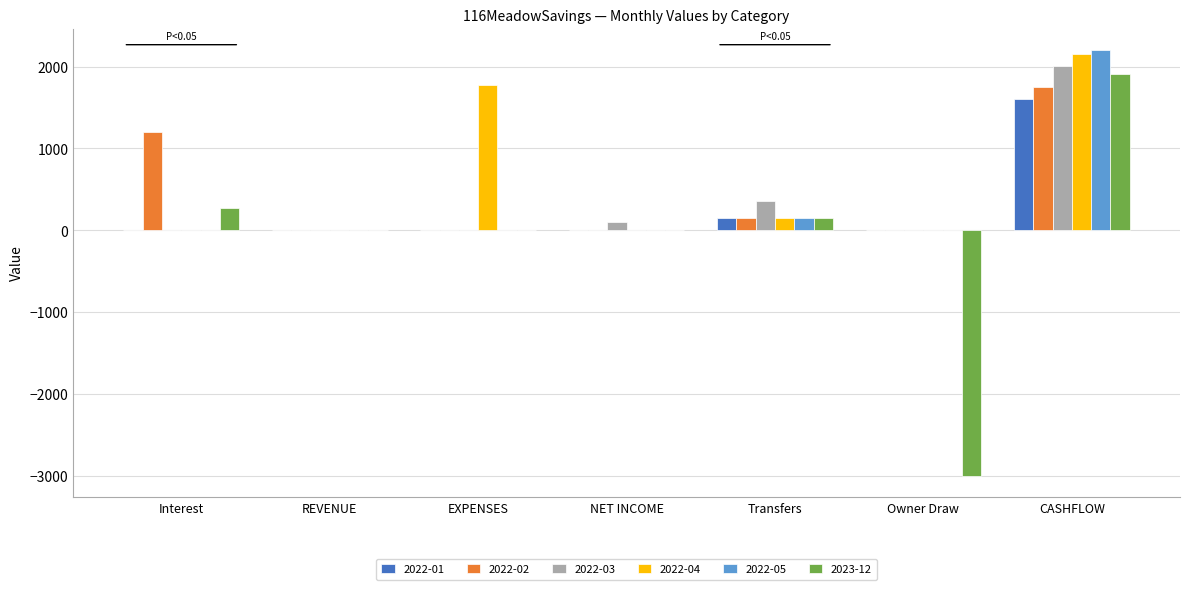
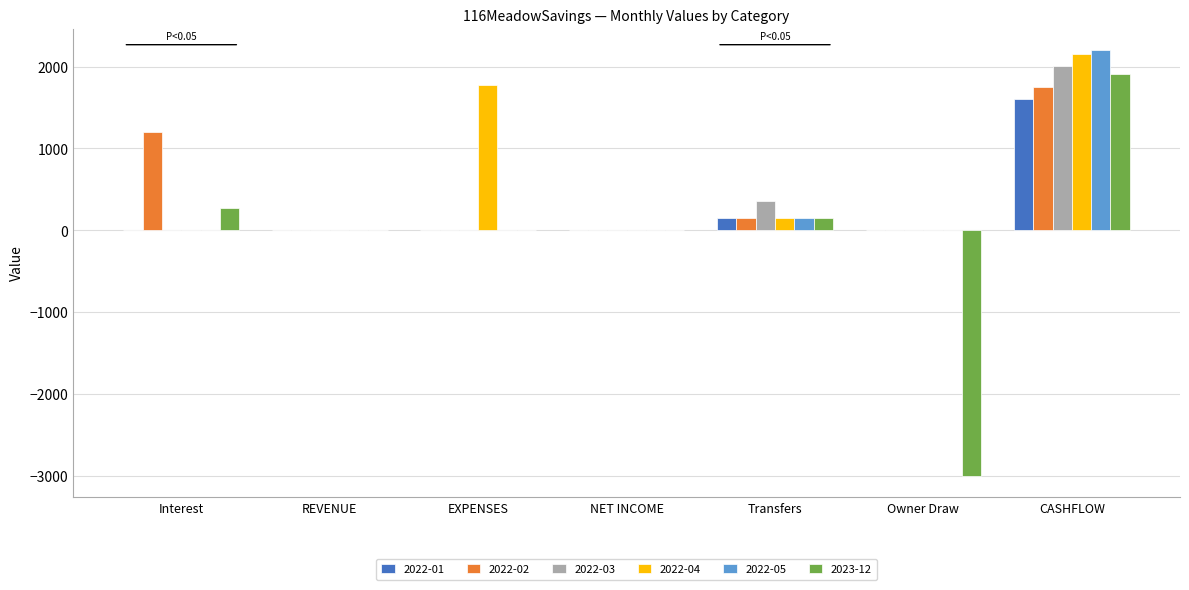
  {
    "2022-02": {
      "Interest": 1200,
      "EXPENSES": 0,
      "Transfers": 200,
      "Owner Draw": 0,
      "CASHFLOW": 1800
    },
    "2022-03": {
      "EXPENSES": 0,
-     "NET INCOME": 100,
+     "NET INCOME": 0,
      "Transfers": 400,
      "Owner Draw": 0,
      "CASHFLOW": 2000
    },
    "2022-04": {
      "EXPENSES": 1800,
      "Transfers": 200,
      "Owner Draw": 0,
      "CASHFLOW": 2200
    },
    "2023-12": {
      "Interest": 300,
      "EXPENSES": 0,
      "Transfers": 200,
      "Owner Draw": -3000,
      "CASHFLOW": 1900
    }
  }
